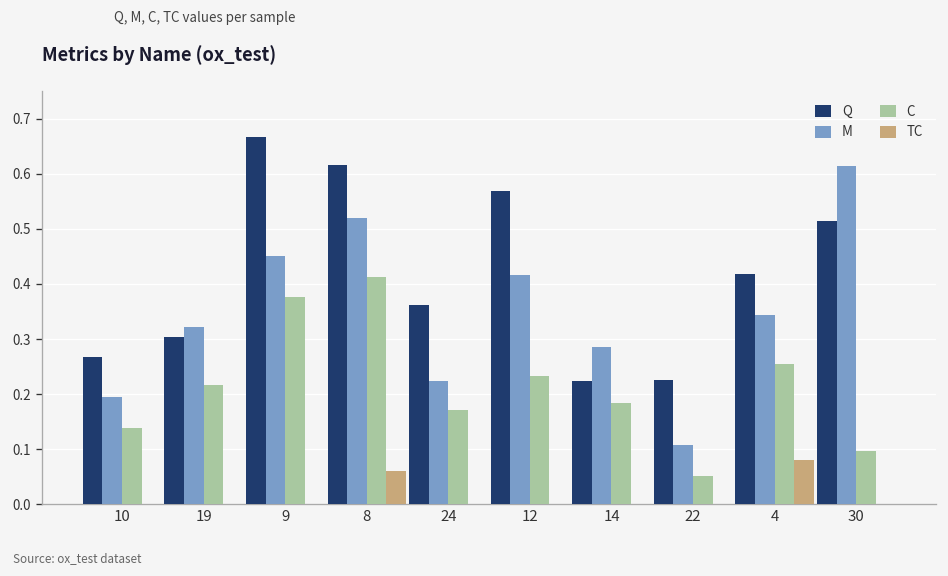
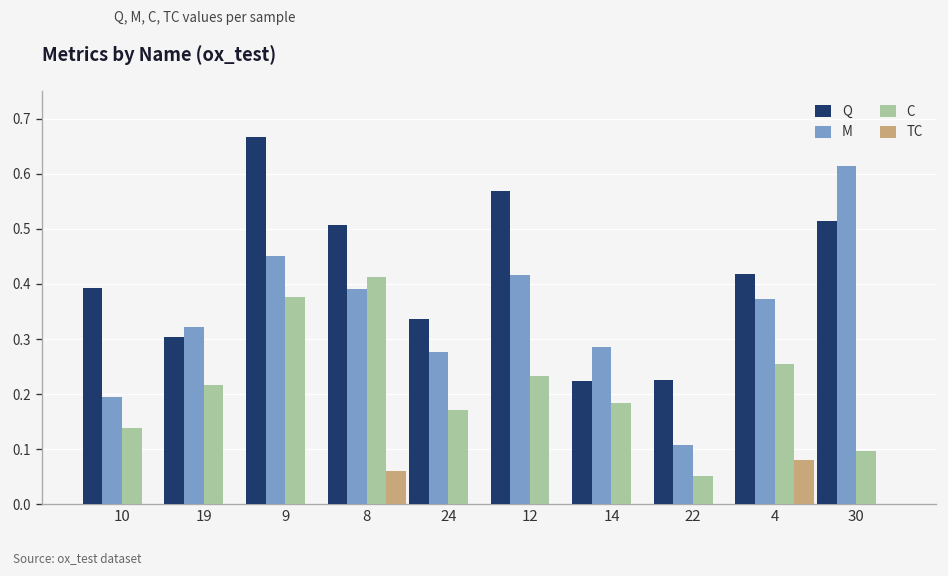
  {
    "Q": {
-     "10": 0.27,
+     "10": 0.39,
      "19": 0.30,
      "9": 0.67,
-     "8": 0.62,
-     "24": 0.36,
+     "8": 0.51,
+     "24": 0.34,
      "12": 0.57,
      "14": 0.22,
      "22": 0.23,
      "4": 0.42,
      "30": 0.52
    },
    "M": {
      "10": 0.19,
      "19": 0.32,
      "9": 0.45,
-     "8": 0.52,
-     "24": 0.22,
+     "8": 0.39,
+     "24": 0.28,
      "12": 0.42,
      "14": 0.29,
      "22": 0.11,
-     "4": 0.34,
+     "4": 0.37,
      "30": 0.61
    }
  }
